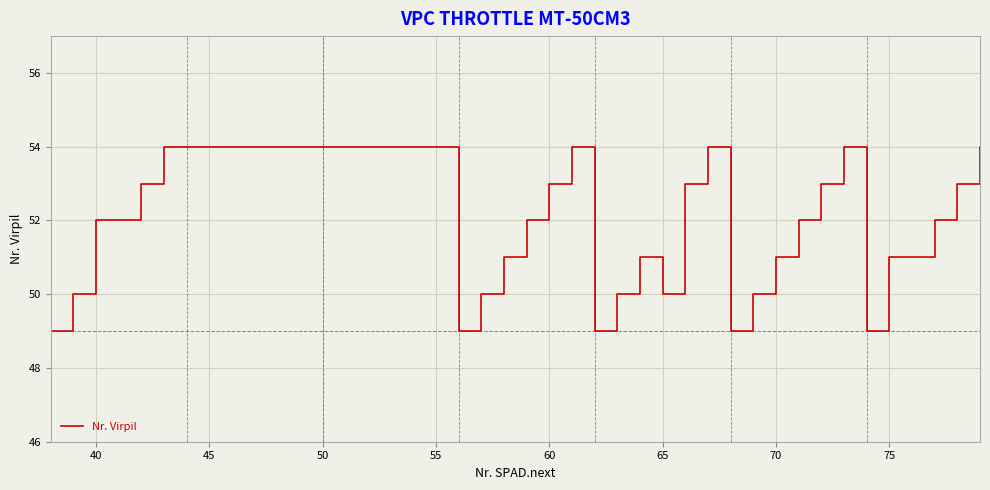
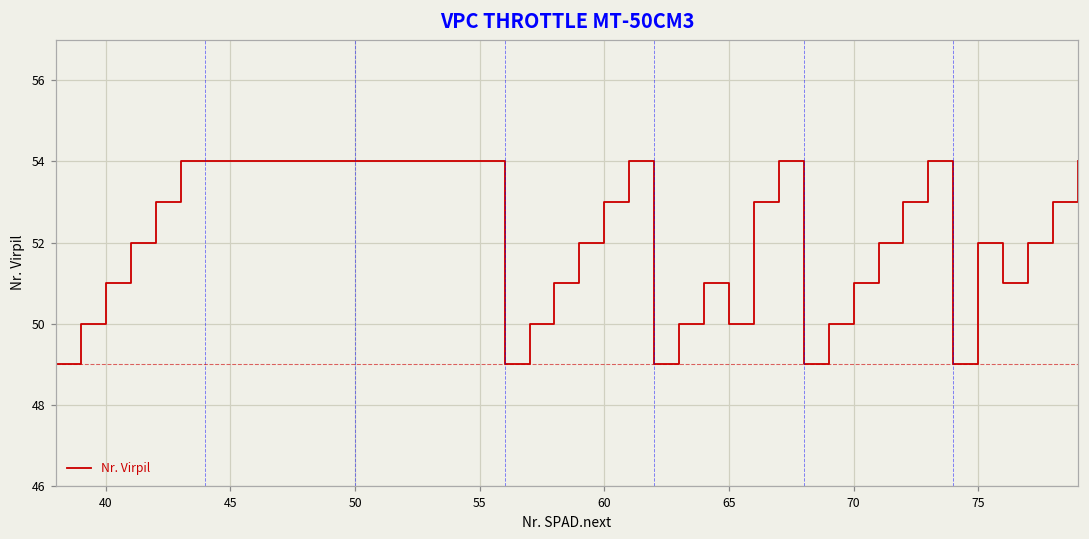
  {
-   "40": 52,
+   "40": 51,
    "60": 53,
    "65": 50,
    "70": 51,
-   "75": 51
+   "75": 52
  }
